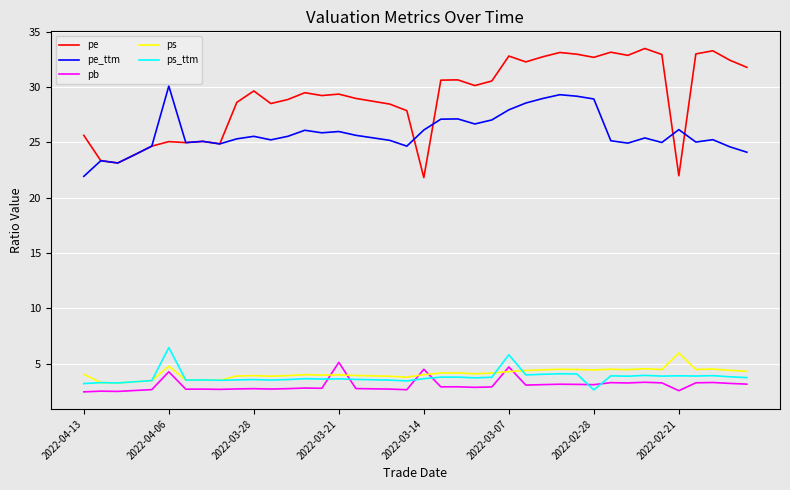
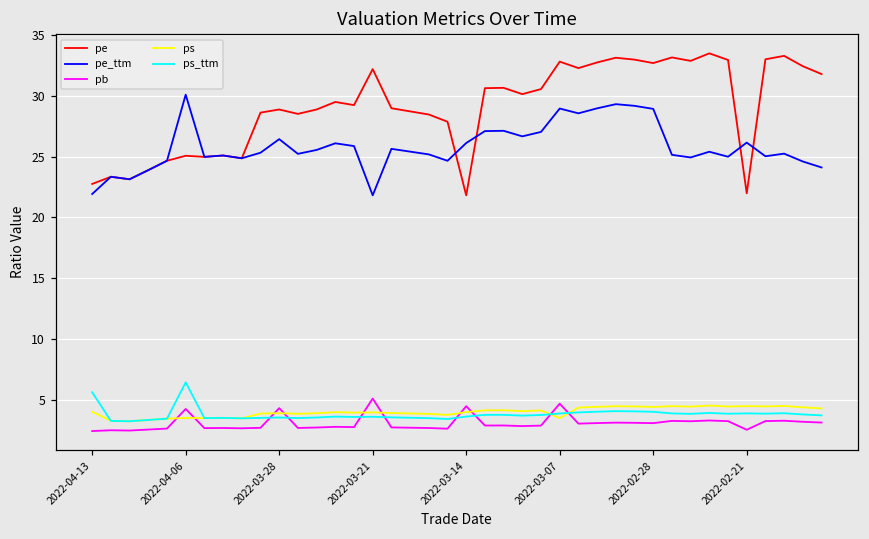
  {
    "pe": {
-     "2022-04-13": 25.6,
+     "2022-04-13": 22.8,
      "2022-04-06": 25.1,
-     "2022-03-28": 29.7,
-     "2022-03-21": 29.4,
+     "2022-03-28": 28.9,
+     "2022-03-21": 32.2,
      "2022-03-14": 21.8,
      "2022-03-07": 32.8,
      "2022-02-28": 32.7,
      "2022-02-21": 22.0
    },
    "pe_ttm": {
      "2022-04-13": 21.9,
      "2022-04-06": 30.1,
-     "2022-03-28": 25.6,
-     "2022-03-21": 26.0,
+     "2022-03-28": 26.4,
+     "2022-03-21": 21.8,
      "2022-03-14": 26.1,
-     "2022-03-07": 27.9,
+     "2022-03-07": 29.0,
      "2022-02-28": 28.9,
      "2022-02-21": 26.2
    },
    "pb": {
      "2022-04-13": 2.4,
      "2022-04-06": 4.3,
-     "2022-03-28": 2.7,
+     "2022-03-28": 4.3,
      "2022-03-21": 5.1,
      "2022-03-14": 4.5,
      "2022-03-07": 4.7,
      "2022-02-28": 3.1,
      "2022-02-21": 2.5
    },
    "ps": {
      "2022-04-13": 4.0,
-     "2022-04-06": 4.8,
+     "2022-04-06": 3.5,
      "2022-03-28": 3.9,
      "2022-03-21": 4.0,
      "2022-03-14": 4.0,
-     "2022-03-07": 4.3,
+     "2022-03-07": 3.5,
      "2022-02-28": 4.4,
-     "2022-02-21": 6.0
+     "2022-02-21": 4.5
    },
    "ps_ttm": {
-     "2022-04-13": 3.2,
+     "2022-04-13": 5.6,
      "2022-04-06": 6.4,
      "2022-03-28": 3.6,
      "2022-03-21": 3.6,
      "2022-03-14": 3.6,
-     "2022-03-07": 5.8,
-     "2022-02-28": 2.6,
+     "2022-03-07": 3.9,
+     "2022-02-28": 4.0,
      "2022-02-21": 3.9
    }
  }
